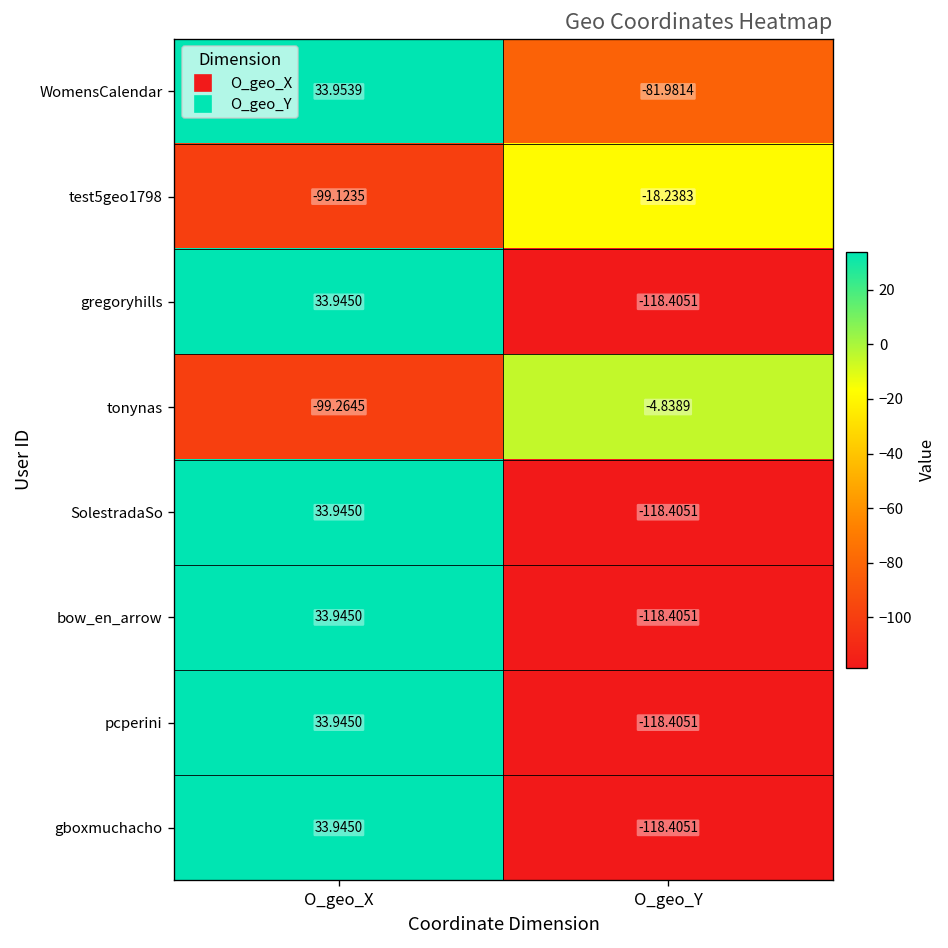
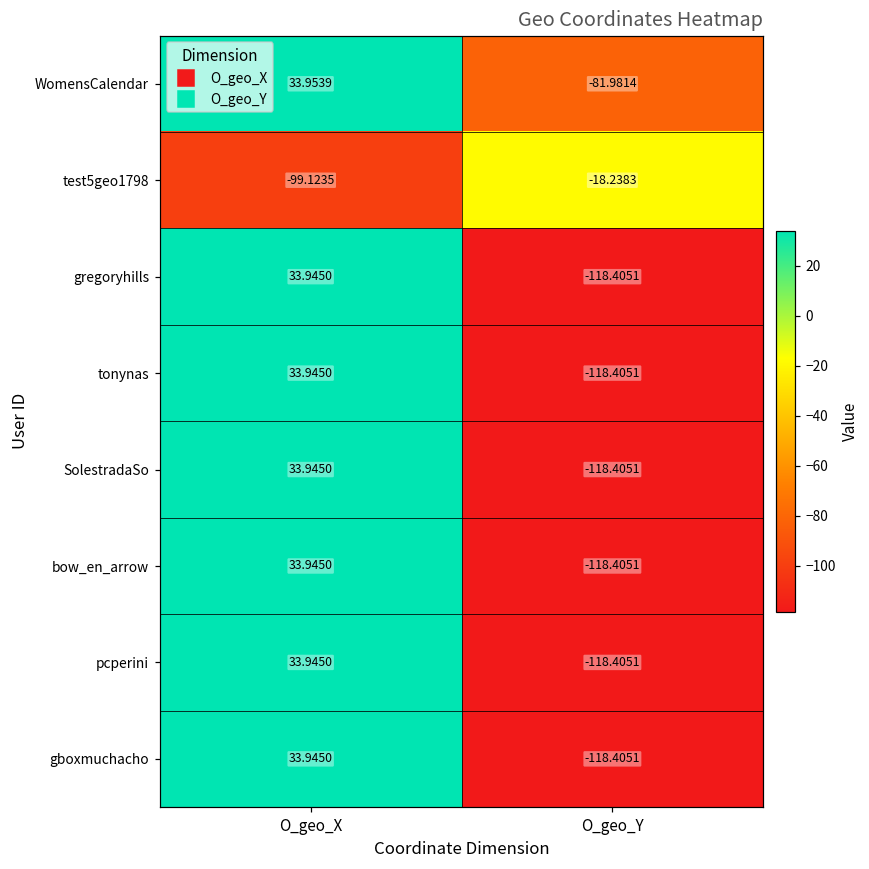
  {
    "tonynas": {
-     "O_geo_X": -99.2645,
-     "O_geo_Y": -4.8389
+     "O_geo_X": 33.9450,
+     "O_geo_Y": -118.4051
    }
  }
